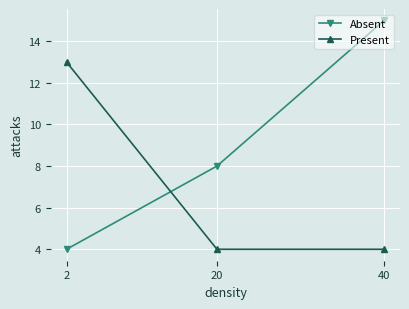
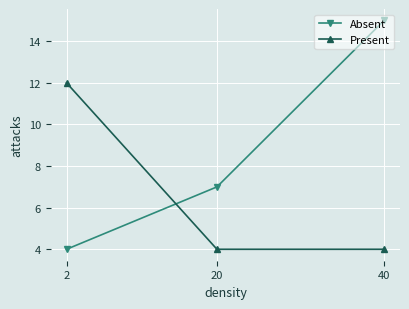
  {
    "Absent": {
      "2": 4,
-     "20": 8
+     "20": 7
    },
    "Present": {
-     "2": 13,
+     "2": 12,
      "20": 4,
      "40": 4
    }
  }
